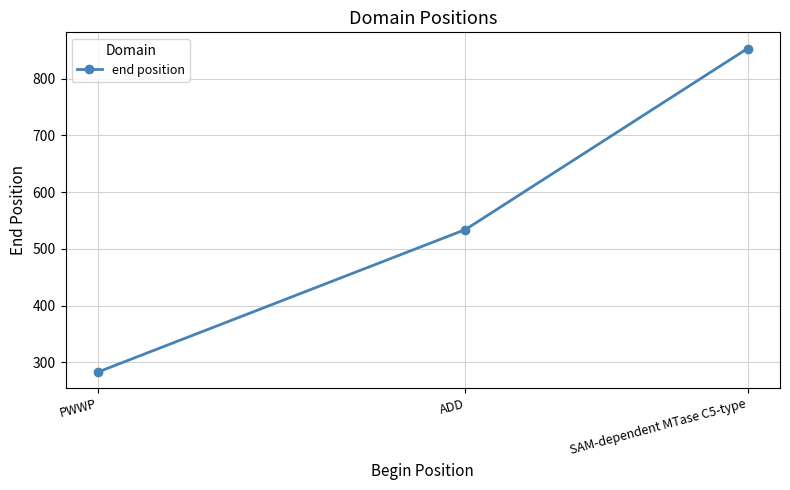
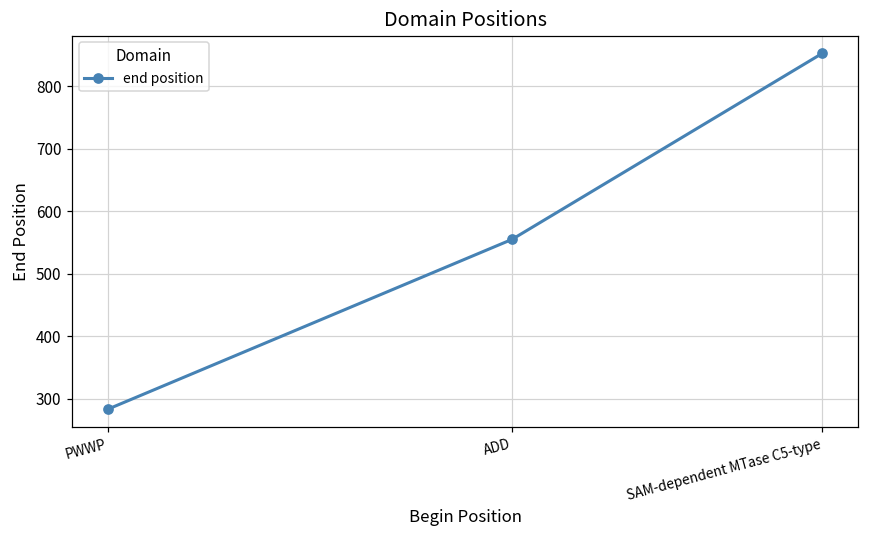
  {
    "PWWP": 280,
-   "ADD": 530,
+   "ADD": 560,
    "SAM-dependent MTase C5-type": 850
  }
